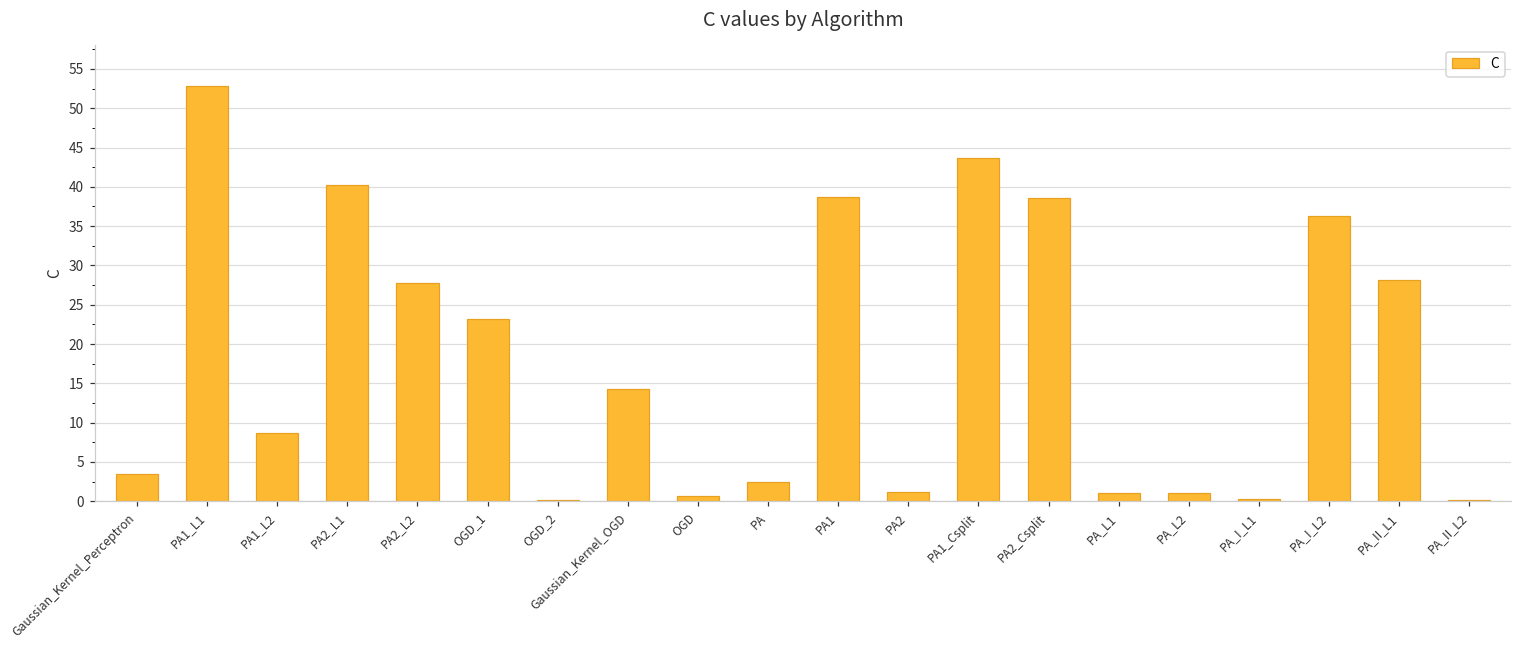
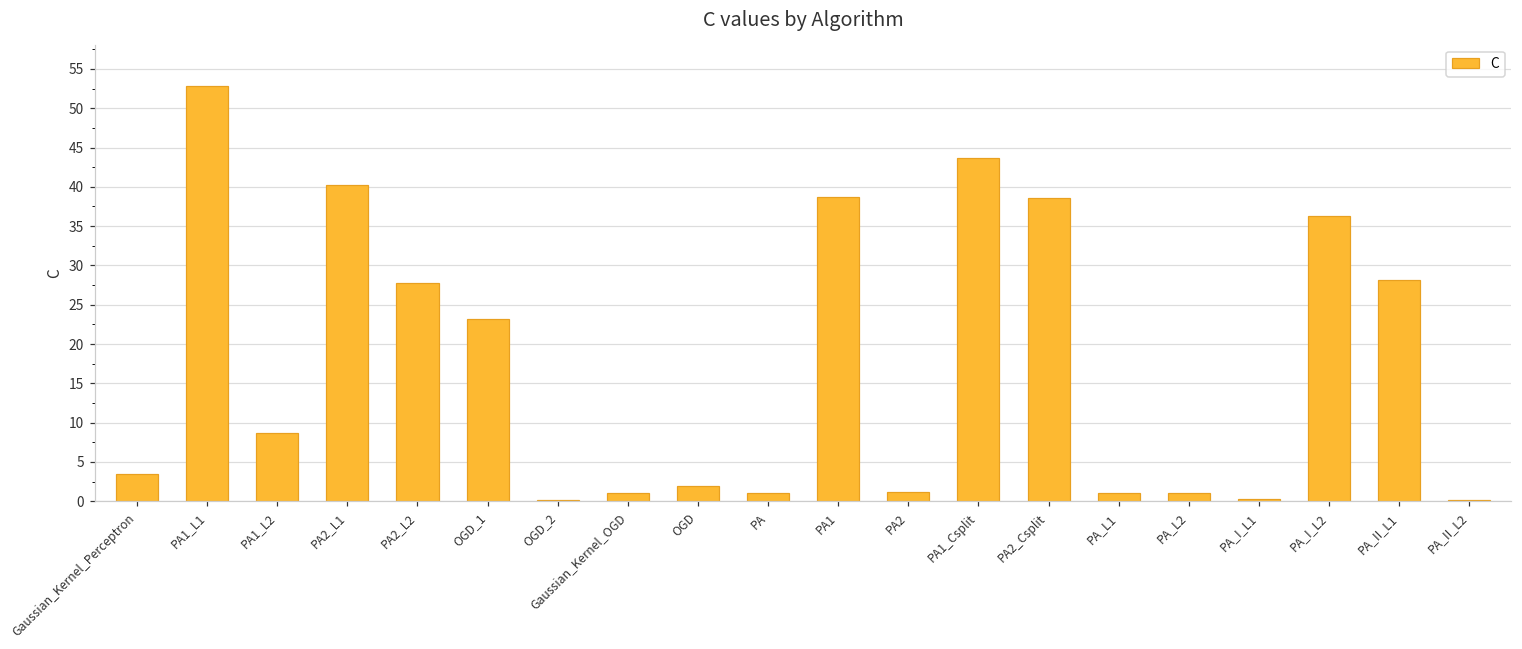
  {
    "Gaussian_Kernel_Perceptron": 4,
    "PA1_L1": 53,
    "PA1_L2": 9,
    "PA2_L1": 40,
    "PA2_L2": 28,
    "OGD_1": 23,
-   "Gaussian_Kernel_OGD": 14,
-   "OGD": 1,
-   "PA": 3,
+   "Gaussian_Kernel_OGD": 1,
+   "OGD": 2,
+   "PA": 1,
    "PA1": 39,
    "PA2": 1,
    "PA1_Csplit": 44,
    "PA2_Csplit": 39,
    "PA_L1": 1,
    "PA_L2": 1,
    "PA_I_L2": 36,
    "PA_II_L1": 28
  }
